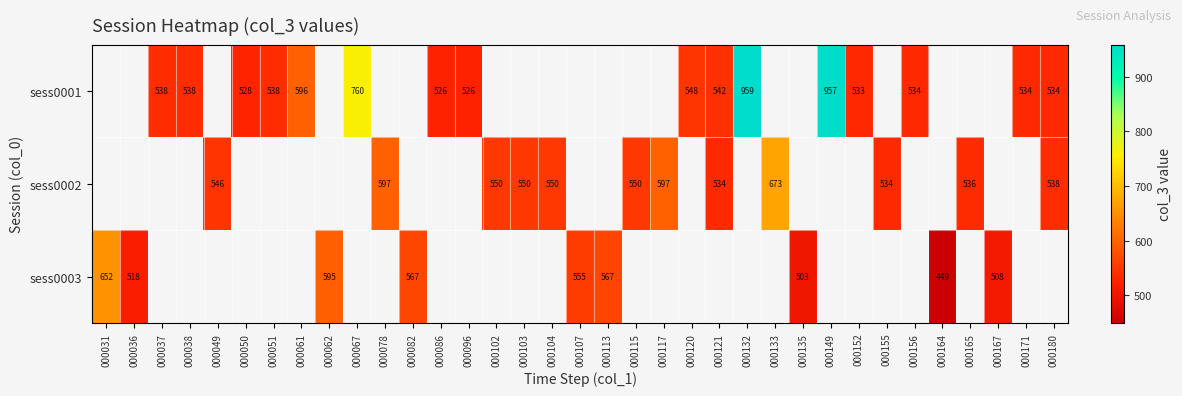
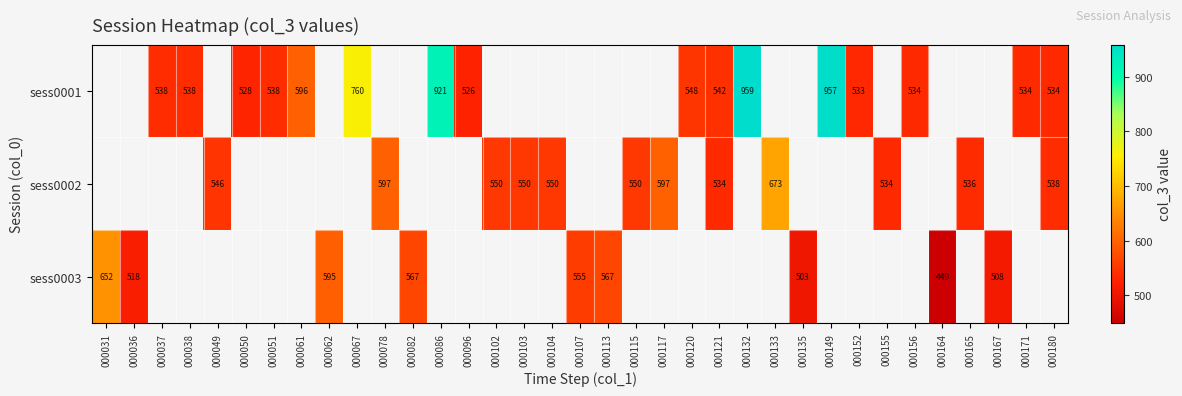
  {
    "sess0001": {
      "000037": 538,
      "000038": 538,
      "000050": 528,
      "000051": 538,
      "000061": 596,
      "000067": 760,
-     "000086": 526,
+     "000086": 921,
      "000096": 526,
      "000120": 548,
      "000121": 542,
      "000132": 959,
      "000149": 957,
      "000152": 533,
      "000156": 534,
      "000171": 534,
      "000180": 534
    },
    "sess0002": {
      "000049": 546,
      "000078": 597,
      "000102": 550,
      "000103": 550,
      "000104": 550,
      "000115": 550,
      "000117": 597,
      "000121": 534,
      "000133": 673,
      "000155": 534,
      "000165": 536,
      "000180": 538
    },
    "sess0003": {
      "000031": 652,
      "000036": 518,
      "000062": 595,
      "000082": 567,
      "000107": 555,
      "000113": 567,
      "000135": 503,
      "000164": 449,
      "000167": 508
    }
  }
